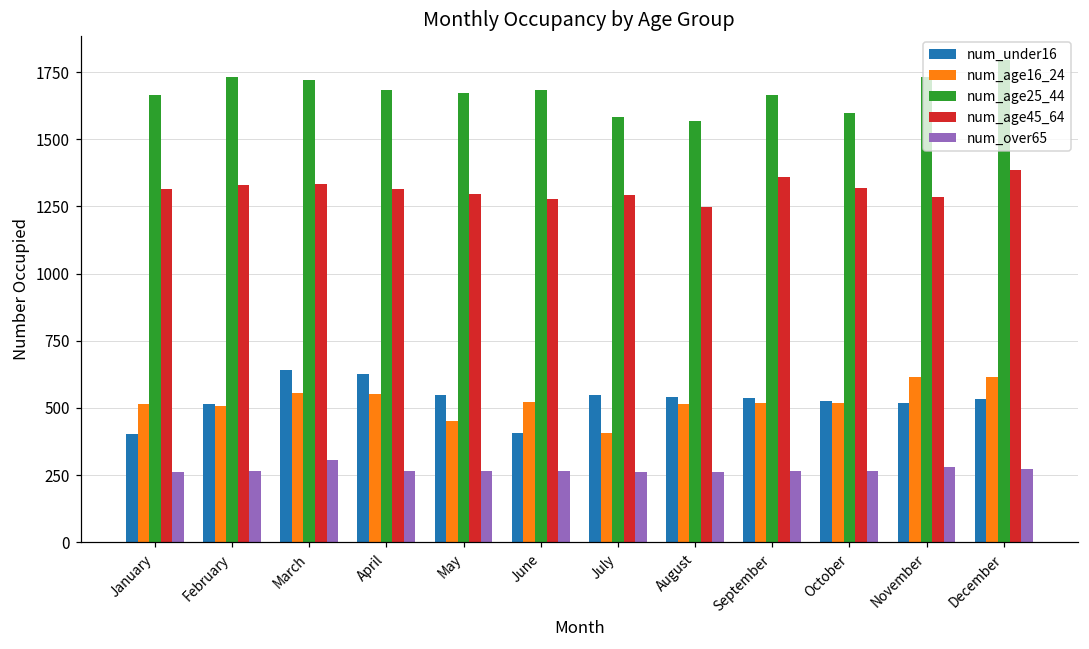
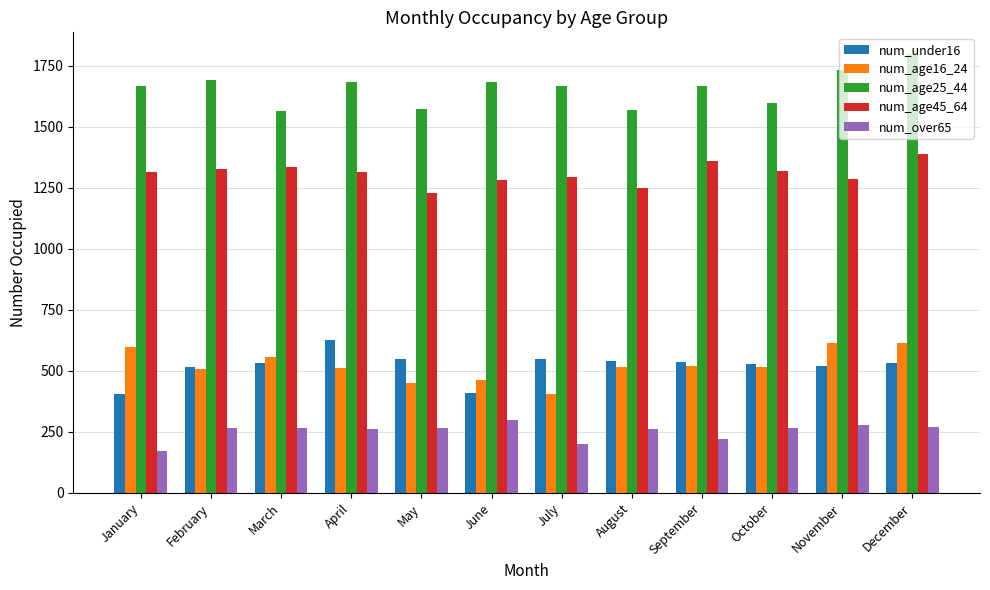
  {
    "num_under16": {
      "January": 400,
      "February": 520,
-     "March": 640,
+     "March": 530,
      "April": 630,
      "May": 550,
      "June": 410,
      "July": 550,
      "August": 540,
      "September": 540,
      "October": 530,
      "November": 520,
      "December": 530
    },
    "num_age16_24": {
-     "January": 510,
+     "January": 600,
      "February": 510,
      "March": 560,
-     "April": 550,
+     "April": 510,
      "May": 450,
-     "June": 520,
+     "June": 460,
      "July": 410,
      "August": 510,
      "September": 520,
      "October": 520,
      "November": 610,
      "December": 610
    },
    "num_age25_44": {
      "January": 1670,
-     "February": 1730,
-     "March": 1720,
+     "February": 1690,
+     "March": 1560,
      "April": 1680,
-     "May": 1670,
+     "May": 1570,
      "June": 1680,
-     "July": 1580,
+     "July": 1660,
      "August": 1570,
      "September": 1660,
      "October": 1600
    },
    "num_age45_64": {
      "January": 1310,
      "February": 1330,
      "March": 1330,
      "April": 1310,
-     "May": 1290,
+     "May": 1230,
      "June": 1280,
      "July": 1290,
      "August": 1250,
      "September": 1360,
      "October": 1320,
      "November": 1280,
      "December": 1390
    },
    "num_over65": {
-     "January": 260,
+     "January": 170,
      "February": 260,
-     "March": 310,
+     "March": 260,
      "April": 260,
      "May": 260,
-     "June": 260,
-     "July": 260,
+     "June": 300,
+     "July": 200,
      "August": 260,
-     "September": 260,
+     "September": 220,
      "October": 270,
      "November": 280,
      "December": 270
    }
  }
